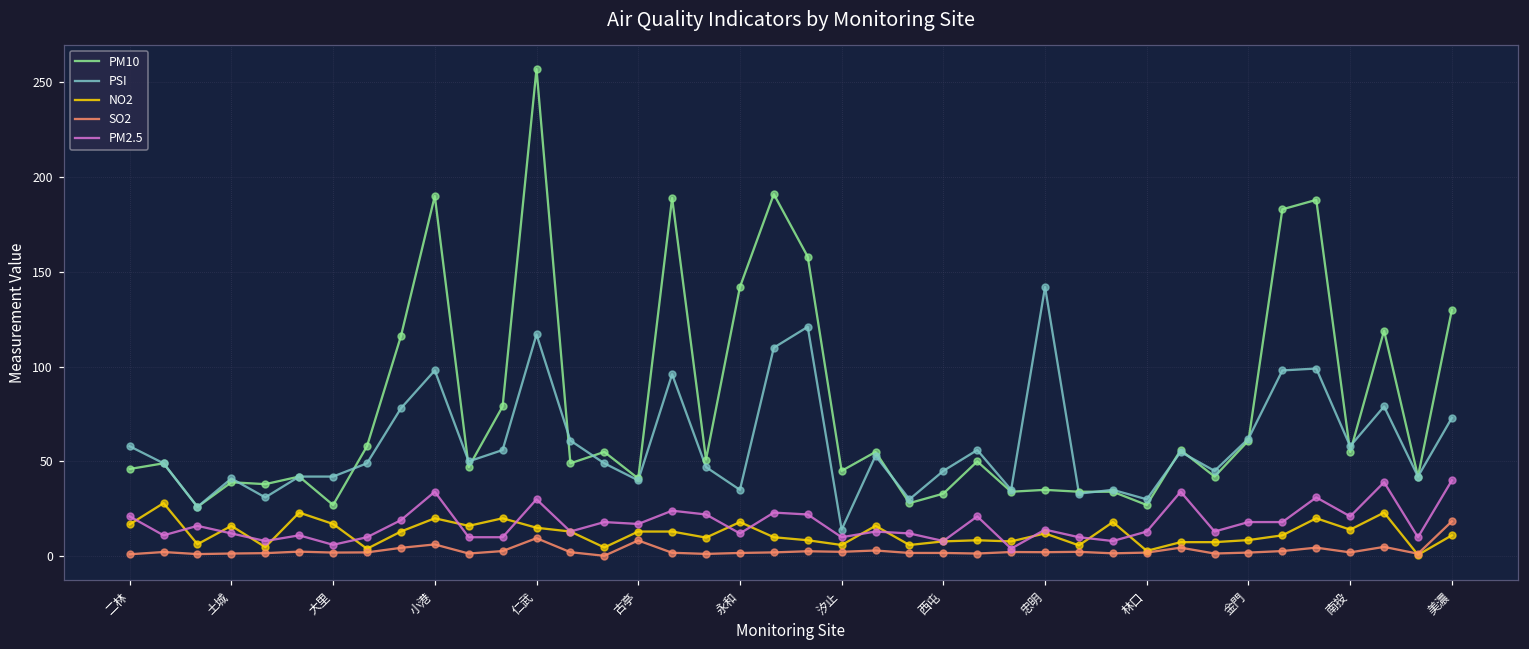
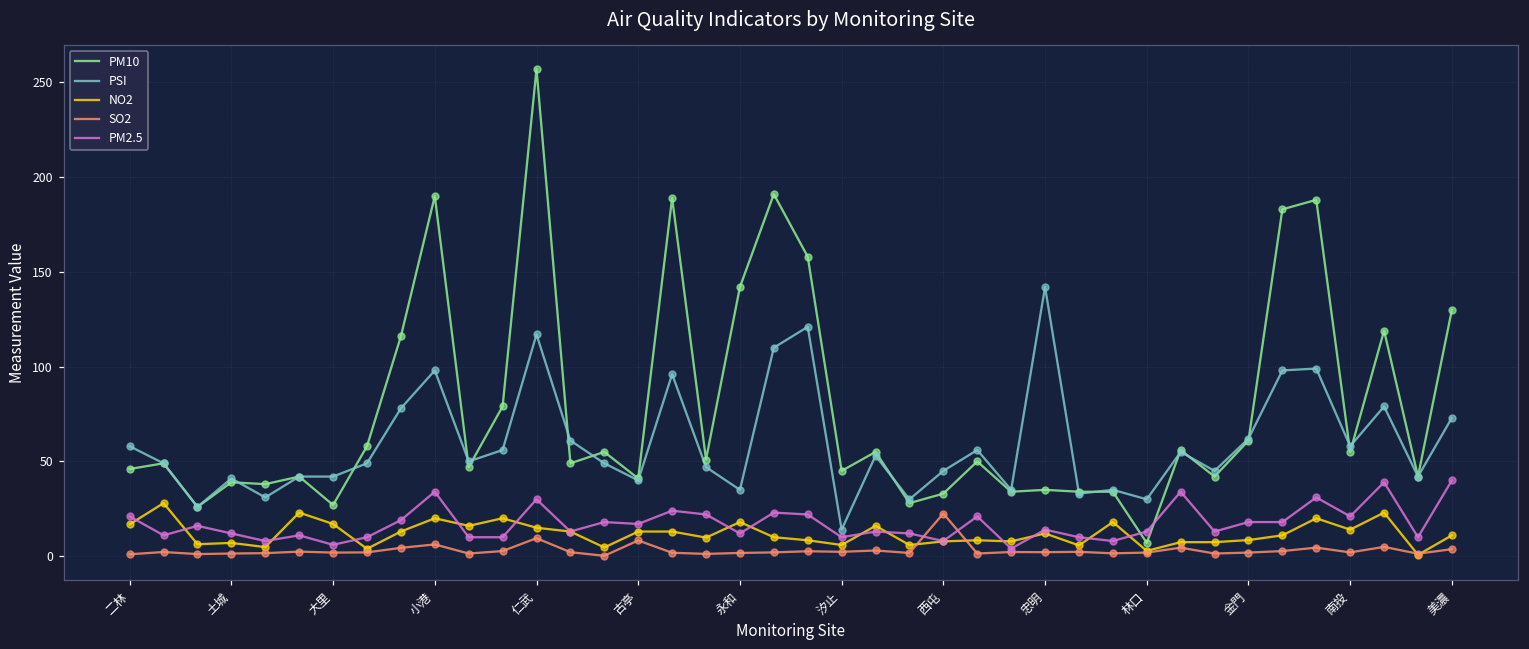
  {
    "PM10": {
      "二林": 46,
      "土城": 39,
      "大里": 27,
      "小港": 190,
      "仁武": 257,
      "永和": 142,
      "汐止": 45,
      "西屯": 33,
      "忠明": 35,
-     "林口": 27,
+     "林口": 7,
      "南投": 55,
      "美濃": 130
    },
    "PSI": {
      "二林": 58,
      "土城": 41,
      "大里": 42,
      "小港": 98,
      "仁武": 117,
      "永和": 35,
      "汐止": 14,
      "西屯": 45,
      "忠明": 142,
      "林口": 30,
      "南投": 58,
      "美濃": 73
    },
    "NO2": {
      "二林": 17,
-     "土城": 16,
+     "土城": 7,
      "大里": 17,
      "小港": 20,
      "仁武": 15,
      "古亭": 13,
      "永和": 18,
      "汐止": 6,
      "忠明": 12,
      "金門": 9,
      "南投": 14,
      "美濃": 11
    },
    "SO2": {
      "二林": 1,
      "土城": 1,
      "大里": 2,
      "小港": 6,
      "仁武": 10,
      "古亭": 8,
      "永和": 2,
      "汐止": 2,
-     "西屯": 2,
+     "西屯": 23,
      "忠明": 2,
      "金門": 2,
      "南投": 2,
-     "美濃": 18
+     "美濃": 4
    },
    "PM2.5": {
      "二林": 21,
      "土城": 12,
      "大里": 6,
      "小港": 34,
      "仁武": 30,
      "古亭": 17,
      "永和": 12,
      "汐止": 10,
      "忠明": 14,
      "林口": 13,
      "金門": 18,
      "南投": 21,
      "美濃": 40
    }
  }
